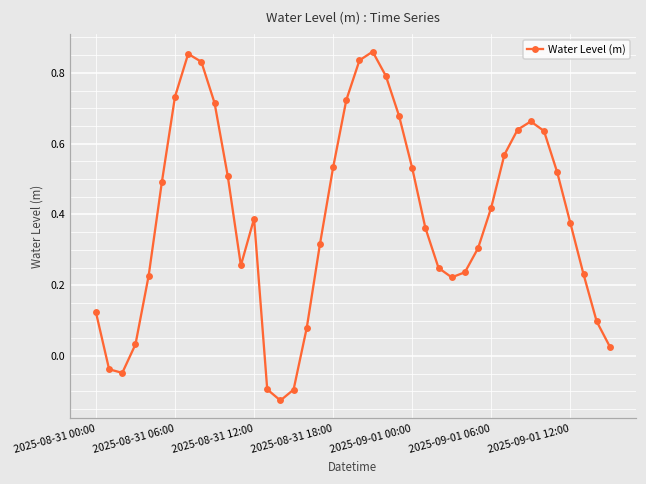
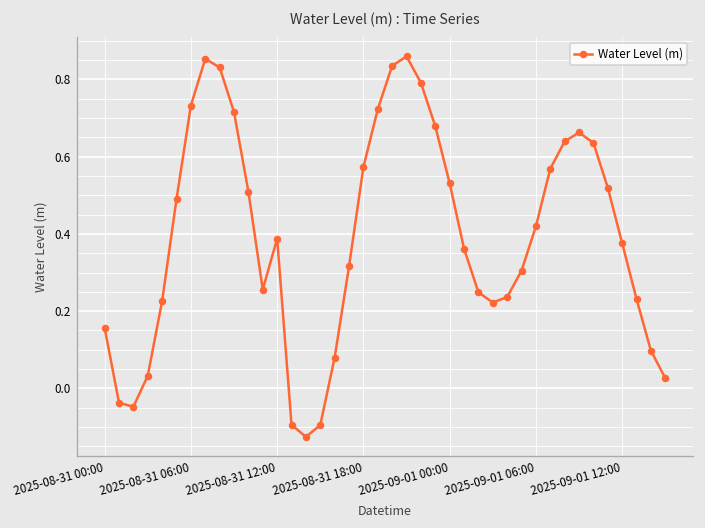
  {
-   "2025-08-31 00:00": 0.12,
+   "2025-08-31 00:00": 0.16,
    "2025-08-31 06:00": 0.73,
    "2025-08-31 12:00": 0.39,
-   "2025-08-31 18:00": 0.53,
+   "2025-08-31 18:00": 0.57,
    "2025-09-01 00:00": 0.53,
    "2025-09-01 06:00": 0.42,
    "2025-09-01 12:00": 0.38
  }
